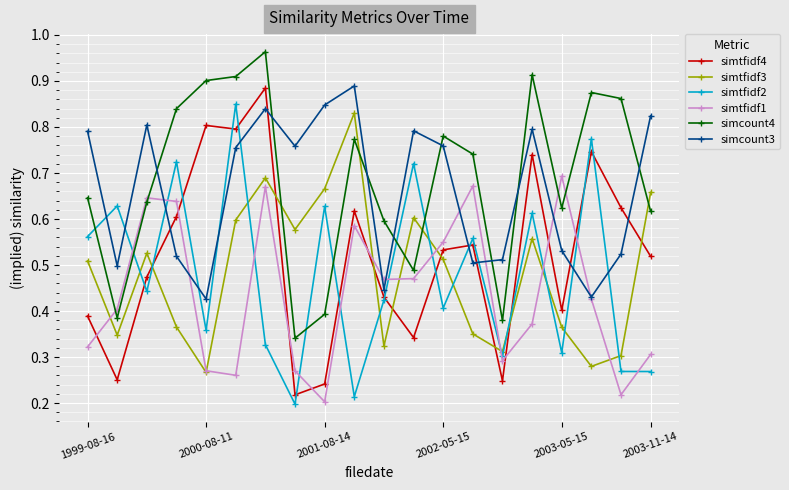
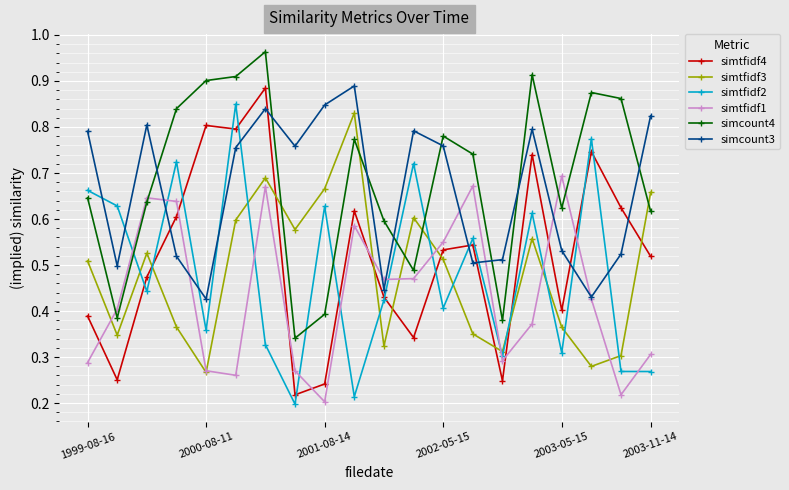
  {
    "simtfidf4": {
      "1999-08-16": 0.39,
      "2000-08-11": 0.80,
      "2001-08-14": 0.24,
      "2002-05-15": 0.53,
      "2003-05-15": 0.40,
      "2003-11-14": 0.52
    },
    "simtfidf3": {
      "1999-08-16": 0.51,
      "2001-08-14": 0.67,
      "2002-05-15": 0.51,
      "2003-05-15": 0.36,
      "2003-11-14": 0.66
    },
    "simtfidf2": {
-     "1999-08-16": 0.56,
+     "1999-08-16": 0.66,
      "2000-08-11": 0.36,
      "2001-08-14": 0.63,
      "2002-05-15": 0.41,
      "2003-05-15": 0.31,
      "2003-11-14": 0.27
    },
    "simtfidf1": {
-     "1999-08-16": 0.32,
+     "1999-08-16": 0.29,
      "2001-08-14": 0.20,
      "2002-05-15": 0.55,
      "2003-05-15": 0.69,
      "2003-11-14": 0.31
    },
    "simcount4": {
      "1999-08-16": 0.65,
      "2000-08-11": 0.90,
      "2001-08-14": 0.39,
      "2002-05-15": 0.78,
      "2003-05-15": 0.62,
      "2003-11-14": 0.62
    },
    "simcount3": {
      "1999-08-16": 0.79,
      "2000-08-11": 0.43,
      "2001-08-14": 0.85,
      "2002-05-15": 0.76,
      "2003-05-15": 0.53,
      "2003-11-14": 0.82
    }
  }
